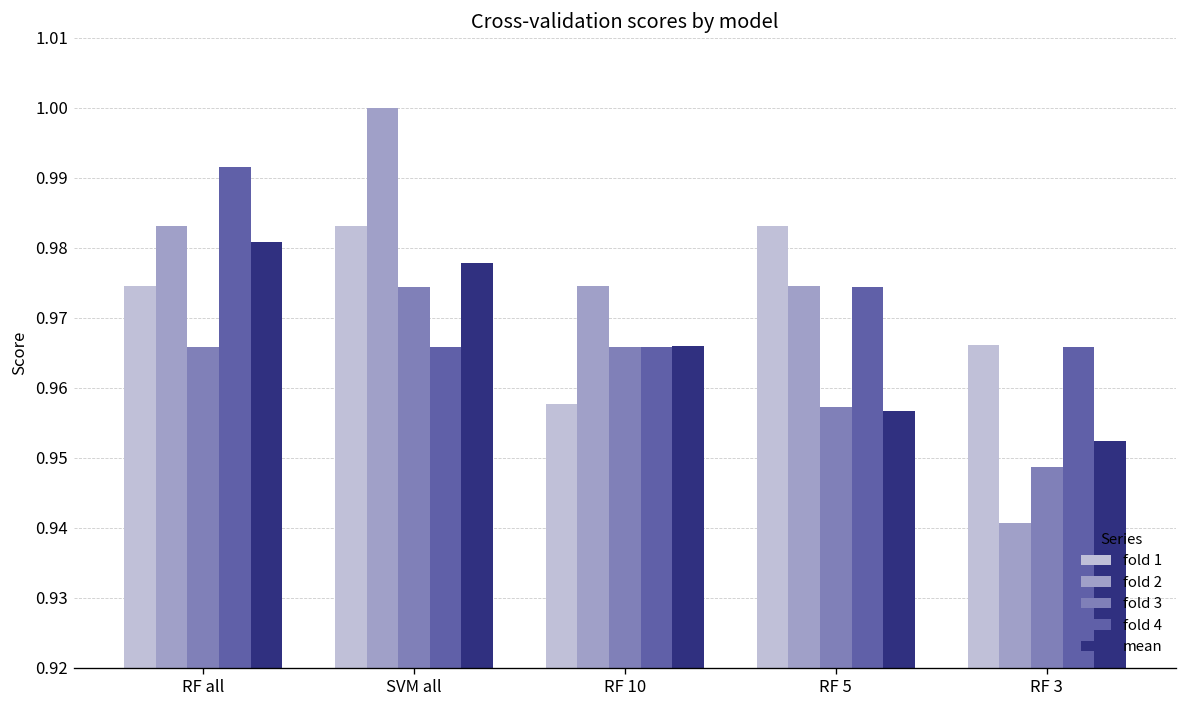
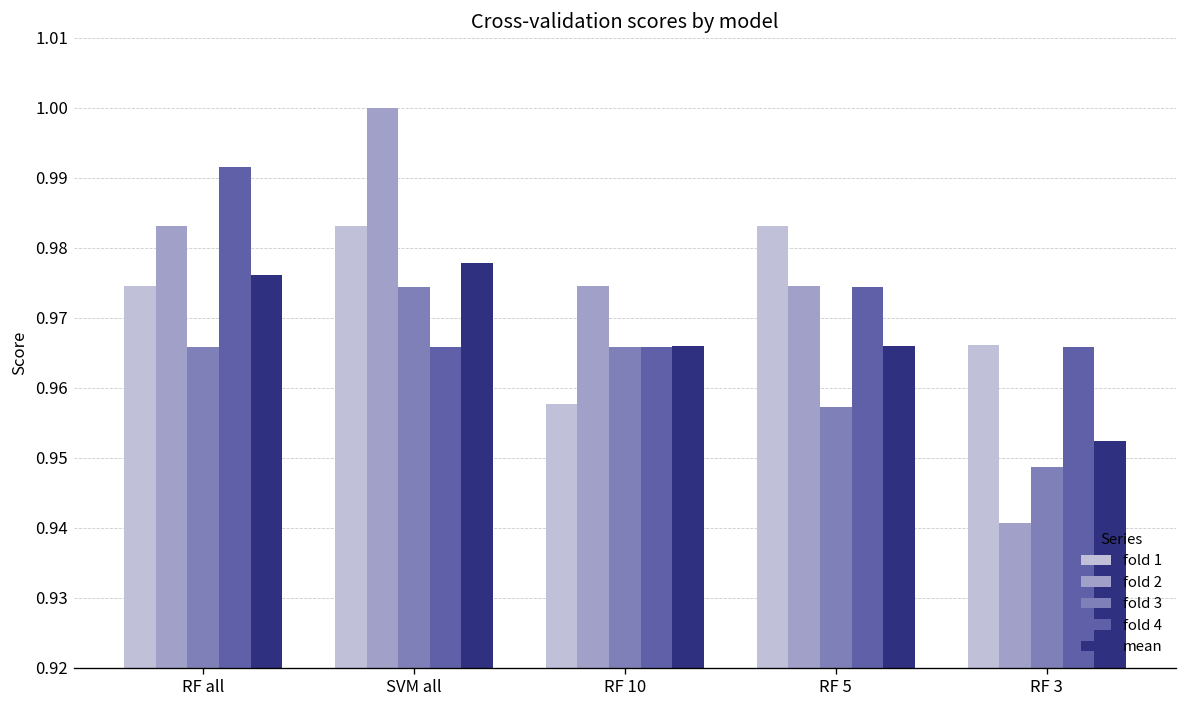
  {
    "mean": {
-     "RF all": 0.981,
+     "RF all": 0.976,
      "SVM all": 0.978,
      "RF 10": 0.966,
-     "RF 5": 0.957,
+     "RF 5": 0.966,
      "RF 3": 0.952
    }
  }
